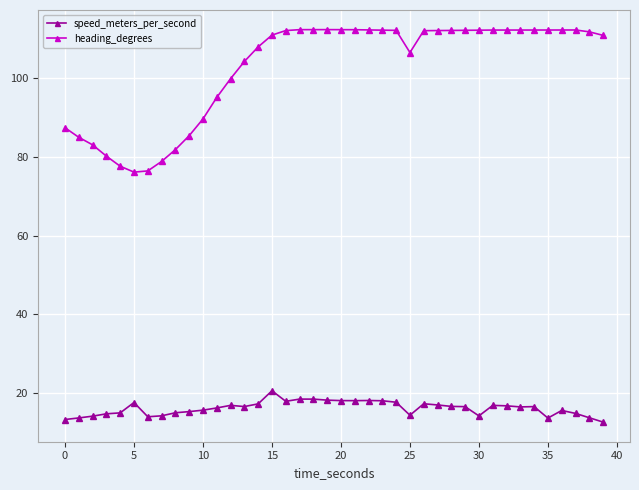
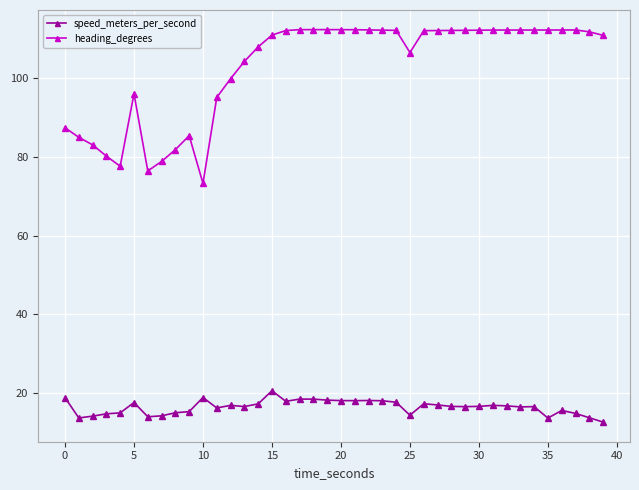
  {
    "speed_meters_per_second": {
-     "0": 13,
+     "0": 19,
      "5": 18,
-     "10": 16,
+     "10": 19,
      "15": 21,
      "20": 18,
      "25": 14,
-     "30": 14,
+     "30": 17,
      "35": 14
    },
    "heading_degrees": {
      "0": 87,
-     "5": 76,
-     "10": 90,
+     "5": 96,
+     "10": 73,
      "15": 111,
      "20": 112,
      "25": 107,
      "30": 112,
      "35": 112
    }
  }
